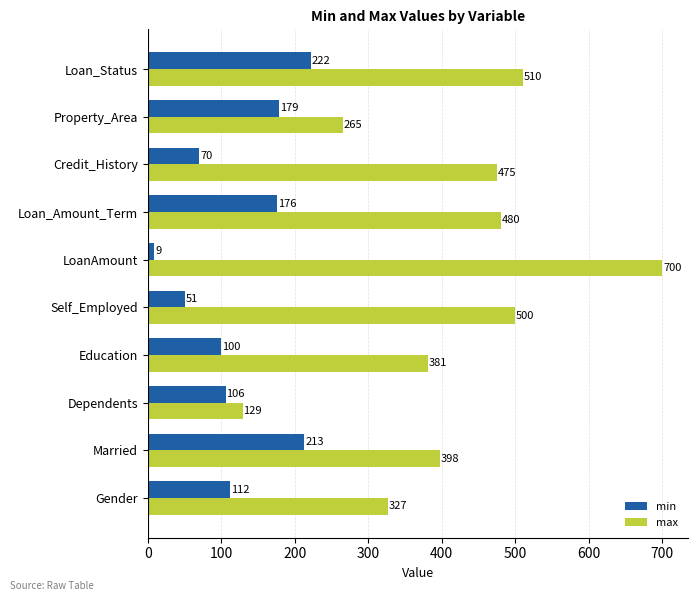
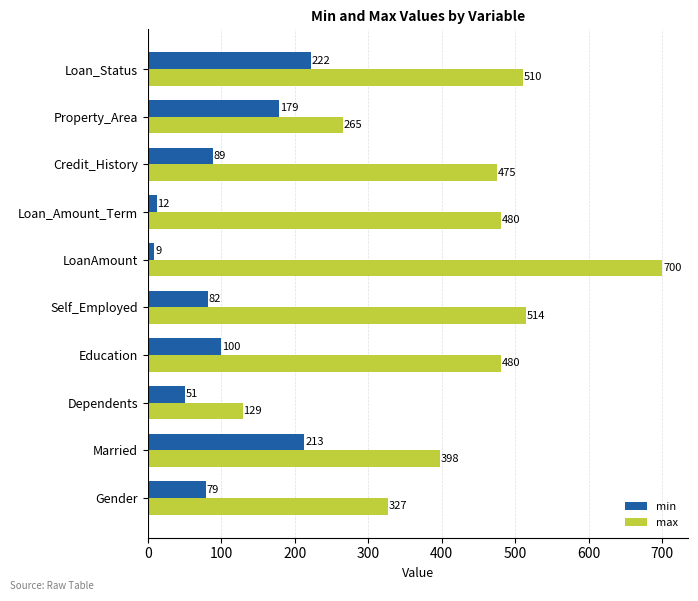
  {
    "min": {
      "Loan_Status": 222,
      "Property_Area": 179,
-     "Credit_History": 70,
-     "Loan_Amount_Term": 176,
+     "Credit_History": 89,
+     "Loan_Amount_Term": 12,
      "LoanAmount": 9,
-     "Self_Employed": 51,
+     "Self_Employed": 82,
      "Education": 100,
-     "Dependents": 106,
+     "Dependents": 51,
      "Married": 213,
-     "Gender": 112
+     "Gender": 79
    },
    "max": {
      "Loan_Status": 510,
      "Property_Area": 265,
      "Credit_History": 475,
      "Loan_Amount_Term": 480,
      "LoanAmount": 700,
-     "Self_Employed": 500,
-     "Education": 381,
+     "Self_Employed": 514,
+     "Education": 480,
      "Dependents": 129,
      "Married": 398,
      "Gender": 327
    }
  }
